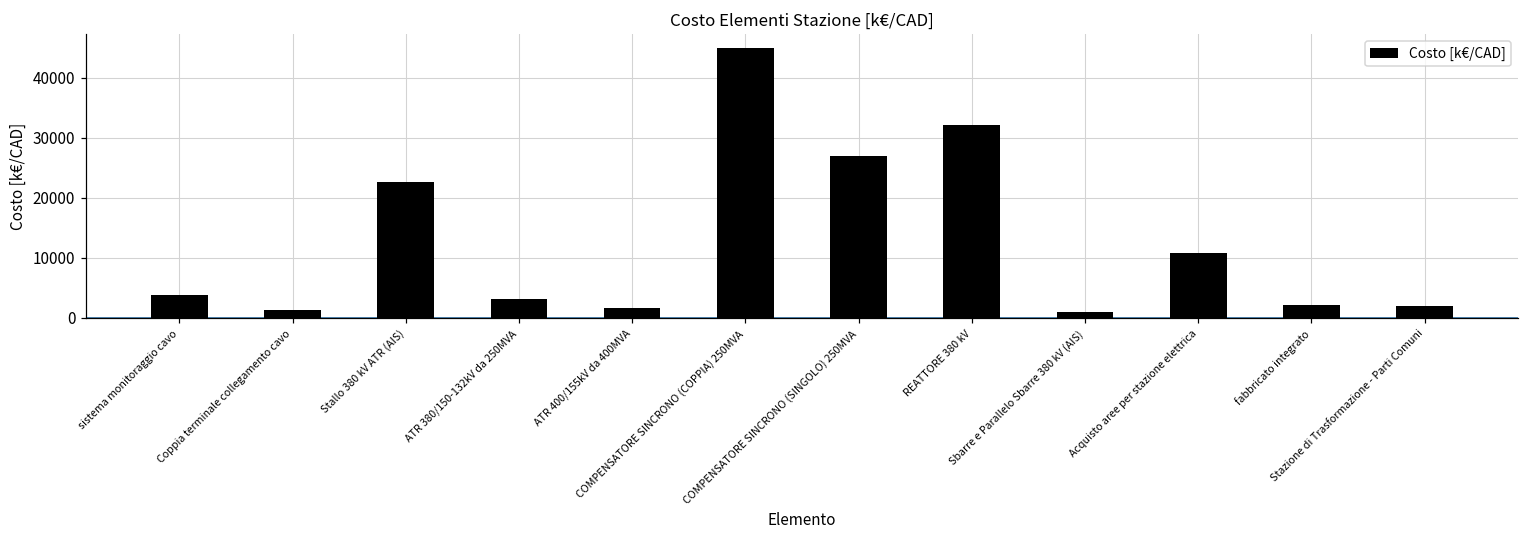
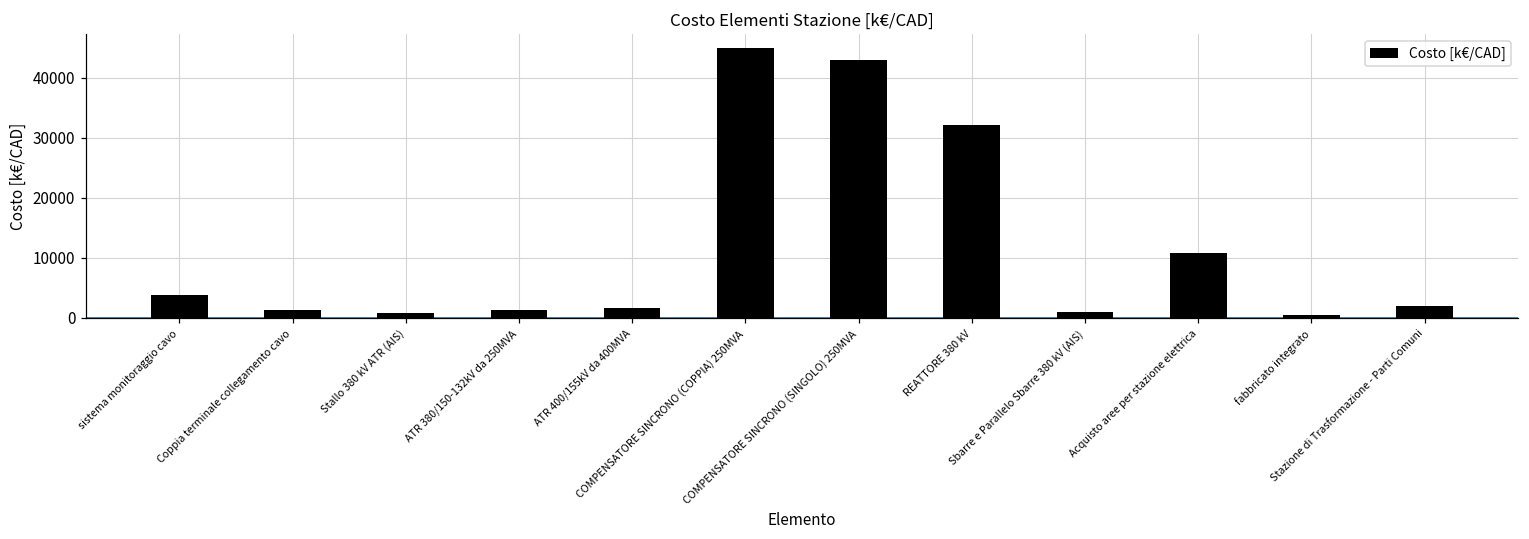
  {
    "sistema monitoraggio cavo": 4000,
    "Coppia terminale collegamento cavo": 1000,
-   "Stallo 380 kV ATR (AIS)": 23000,
-   "ATR 380/150-132kV da 250MVA": 3000,
+   "Stallo 380 kV ATR (AIS)": 1000,
+   "ATR 380/150-132kV da 250MVA": 1000,
    "ATR 400/155kV da 400MVA": 2000,
    "COMPENSATORE SINCRONO (COPPIA) 250MVA": 45000,
-   "COMPENSATORE SINCRONO (SINGOLO) 250MVA": 27000,
+   "COMPENSATORE SINCRONO (SINGOLO) 250MVA": 43000,
    "REATTORE 380 kV": 32000,
    "Sbarre e Parallelo Sbarre 380 kV (AIS)": 1000,
    "Acquisto aree per stazione elettrica": 11000,
-   "fabbricato integrato": 2000,
+   "fabbricato integrato": 0,
    "Stazione di Trasformazione - Parti Comuni": 2000
  }
